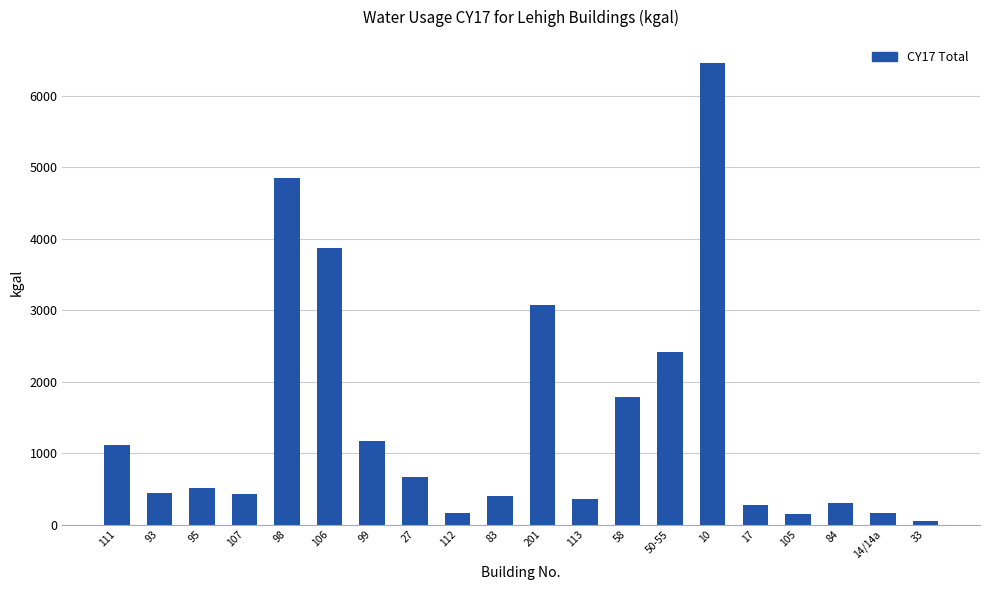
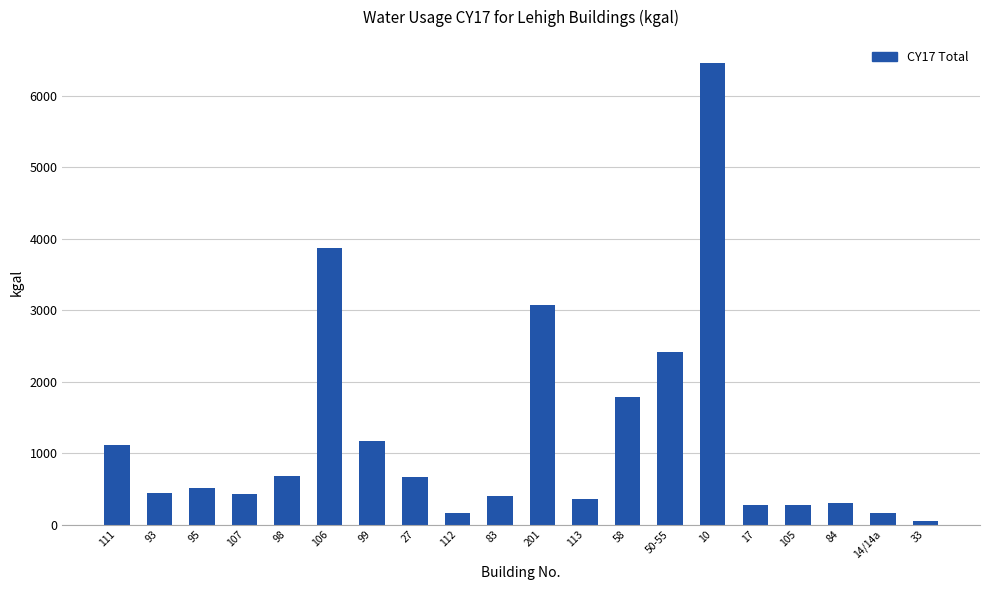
  {
    "111": 1100,
    "93": 400,
    "95": 500,
    "107": 400,
-   "98": 4800,
+   "98": 700,
    "106": 3900,
    "99": 1200,
    "27": 700,
    "112": 200,
    "83": 400,
    "201": 3100,
    "113": 400,
    "58": 1800,
    "50-55": 2400,
    "10": 6500,
    "17": 300,
-   "105": 200,
+   "105": 300,
    "84": 300,
    "14/14a": 200,
    "33": 100
  }
